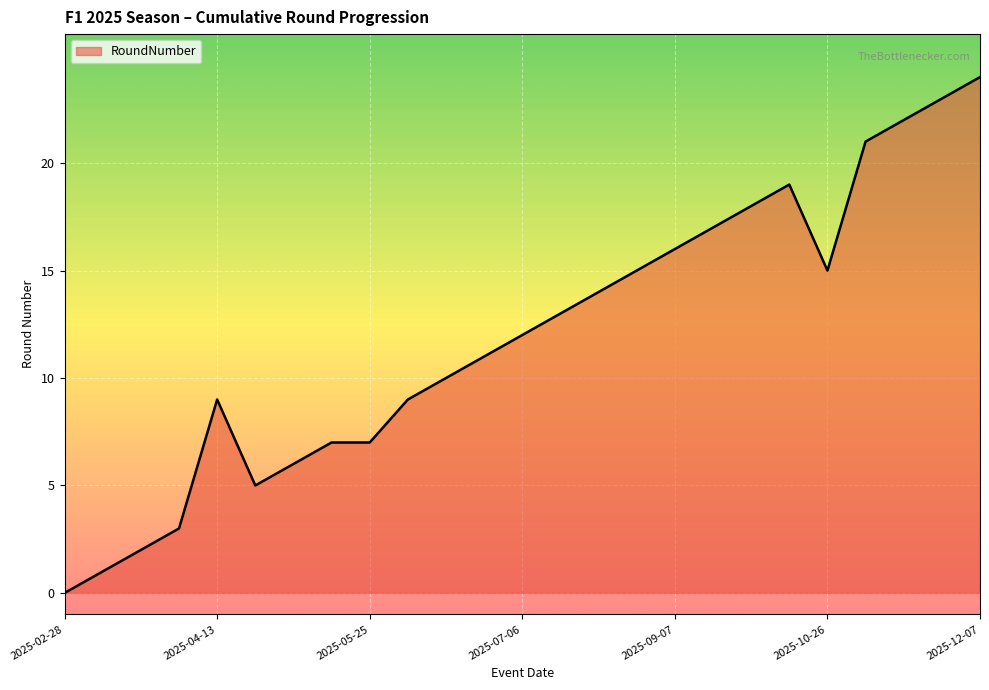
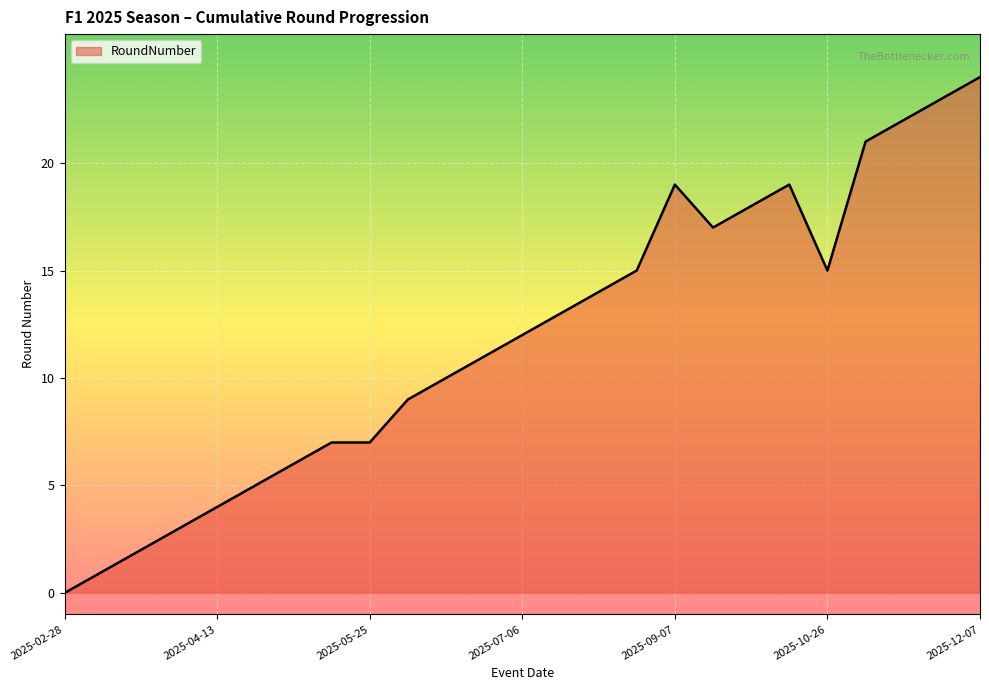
  {
    "2025-02-28": 0,
-   "2025-04-13": 9,
+   "2025-04-13": 4,
    "2025-05-25": 7,
    "2025-07-06": 12,
-   "2025-09-07": 16,
+   "2025-09-07": 19,
    "2025-10-26": 15,
    "2025-12-07": 24
  }
